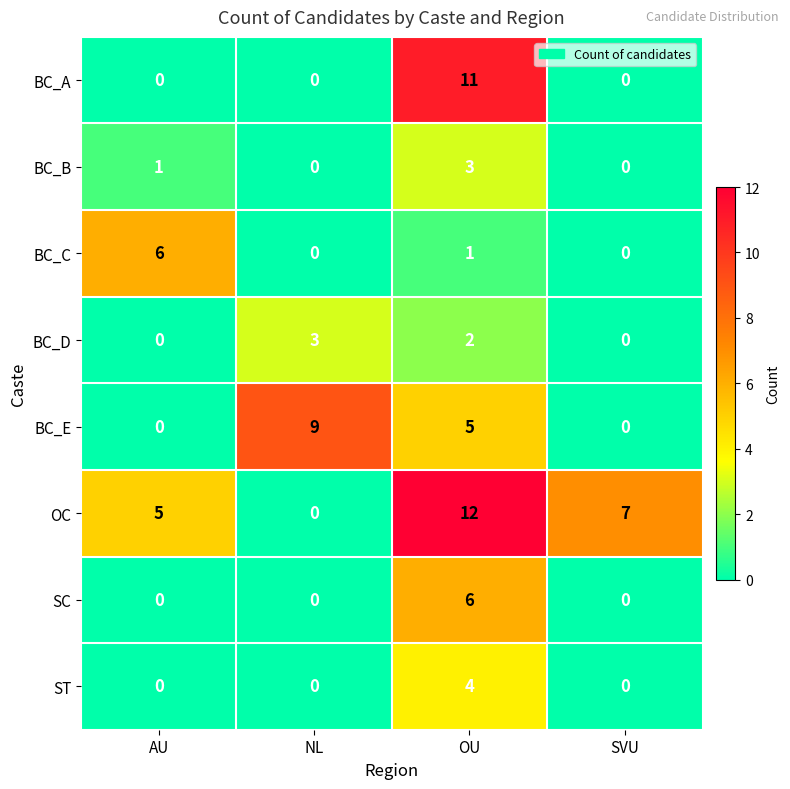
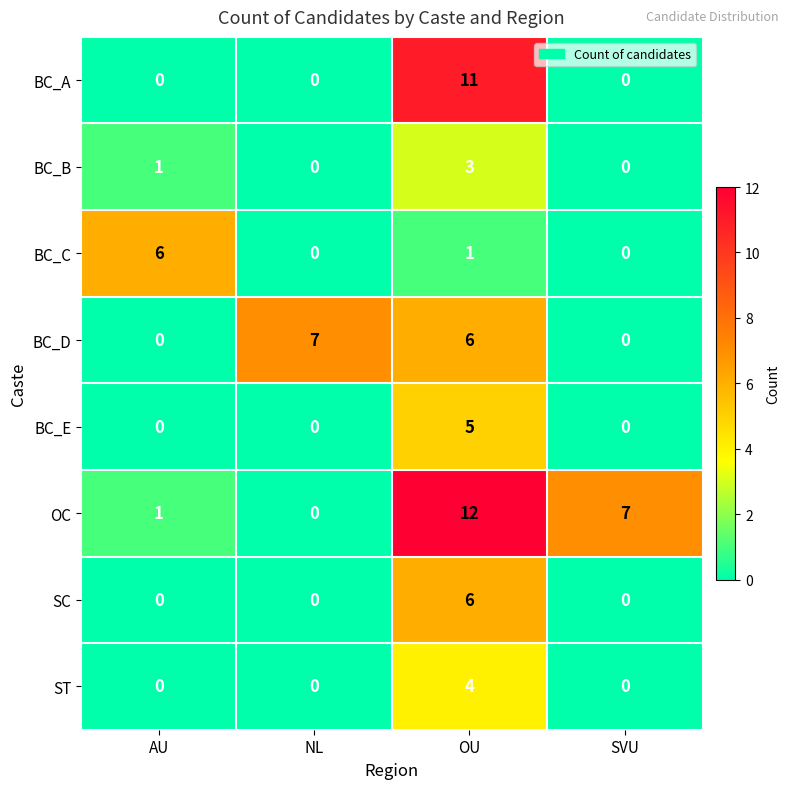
  {
    "BC_A": {
      "AU": 0,
      "NL": 0,
      "OU": 11,
      "SVU": 0
    },
    "BC_B": {
      "AU": 1,
      "NL": 0,
      "OU": 3,
      "SVU": 0
    },
    "BC_C": {
      "AU": 6,
      "NL": 0,
      "OU": 1,
      "SVU": 0
    },
    "BC_D": {
      "AU": 0,
-     "NL": 3,
-     "OU": 2,
+     "NL": 7,
+     "OU": 6,
      "SVU": 0
    },
    "BC_E": {
      "AU": 0,
-     "NL": 9,
+     "NL": 0,
      "OU": 5,
      "SVU": 0
    },
    "OC": {
-     "AU": 5,
+     "AU": 1,
      "NL": 0,
      "OU": 12,
      "SVU": 7
    },
    "SC": {
      "AU": 0,
      "NL": 0,
      "OU": 6,
      "SVU": 0
    },
    "ST": {
      "AU": 0,
      "NL": 0,
      "OU": 4,
      "SVU": 0
    }
  }
